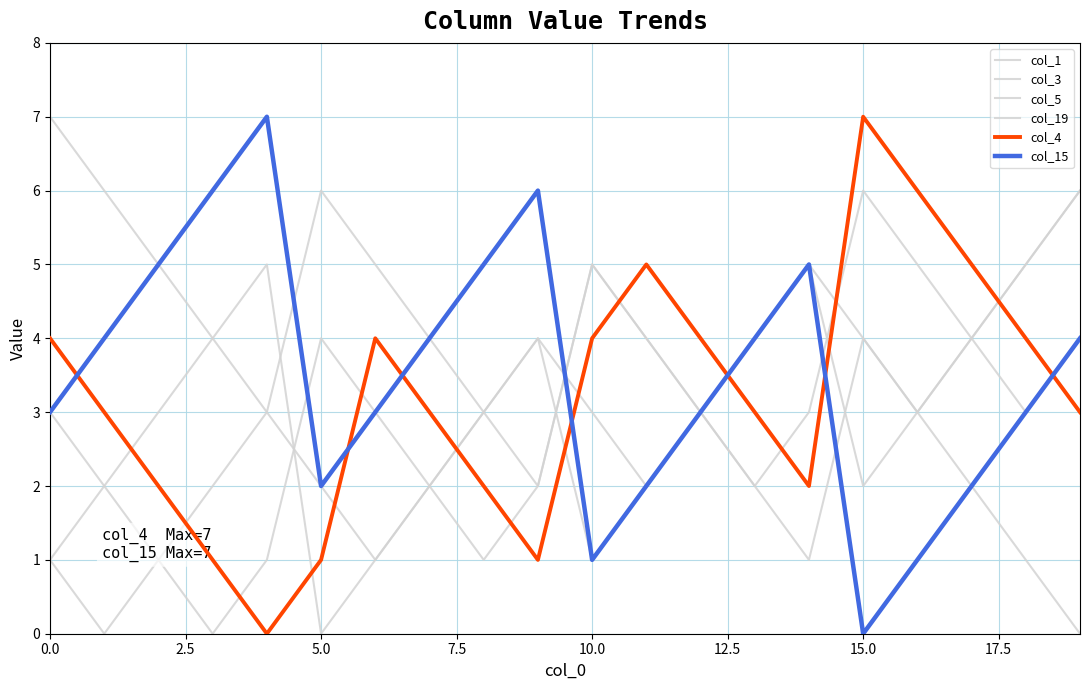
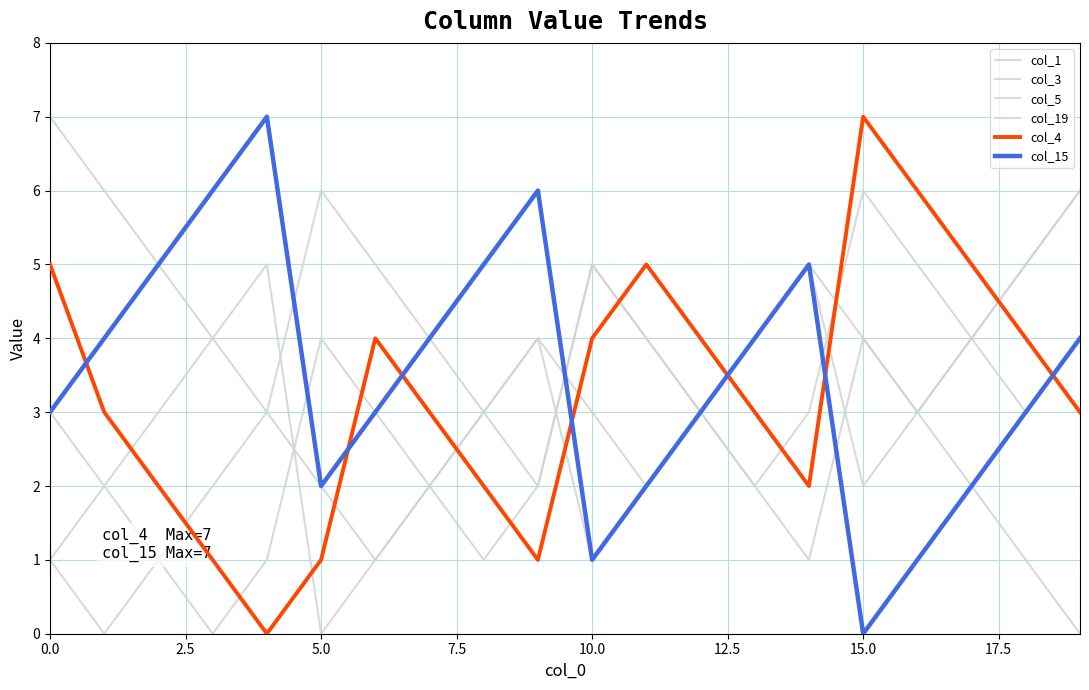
  {
    "col_4": {
-     "0.0": 4,
+     "0.0": 5,
      "5.0": 1,
      "10.0": 4,
      "15.0": 7
    },
    "col_15": {
      "15.0": 0
    }
  }
